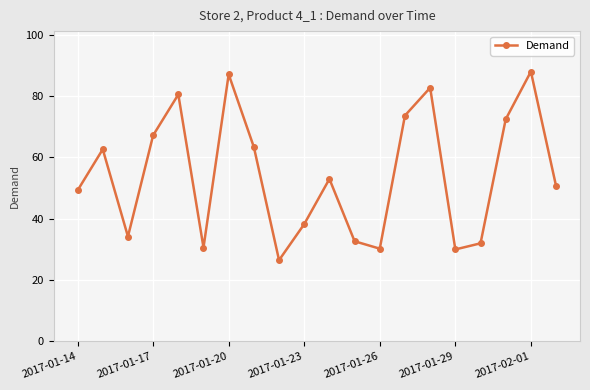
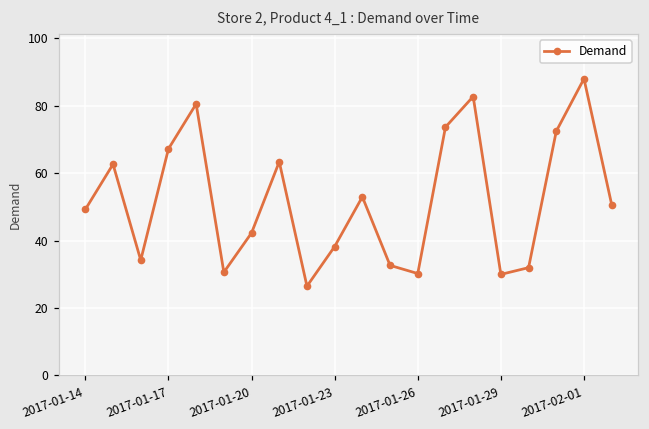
  {
    "2017-01-14": 49,
    "2017-01-17": 67,
-   "2017-01-20": 87,
+   "2017-01-20": 42,
    "2017-01-23": 38,
    "2017-01-26": 30,
    "2017-01-29": 30,
    "2017-02-01": 88
  }
